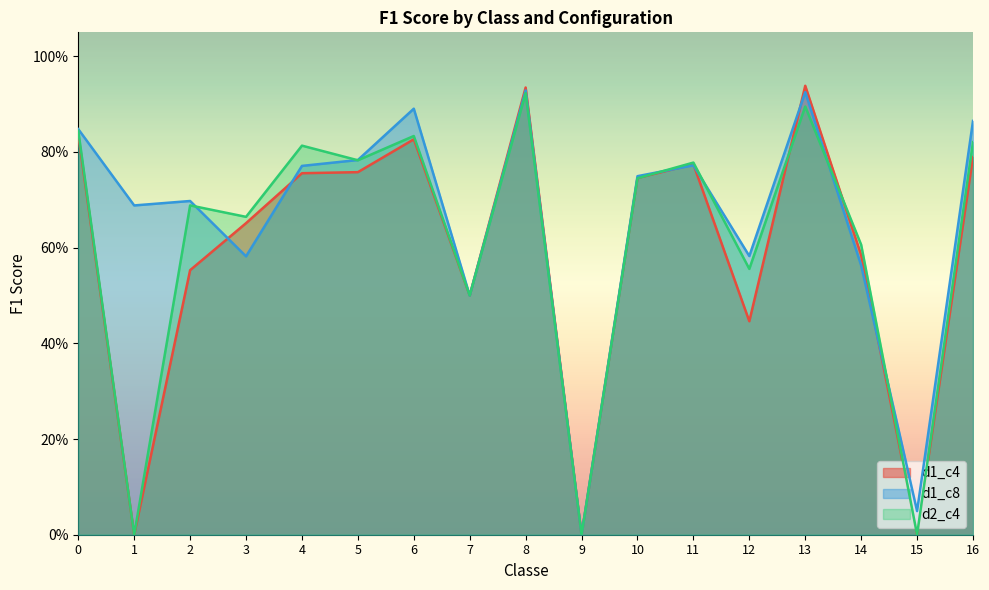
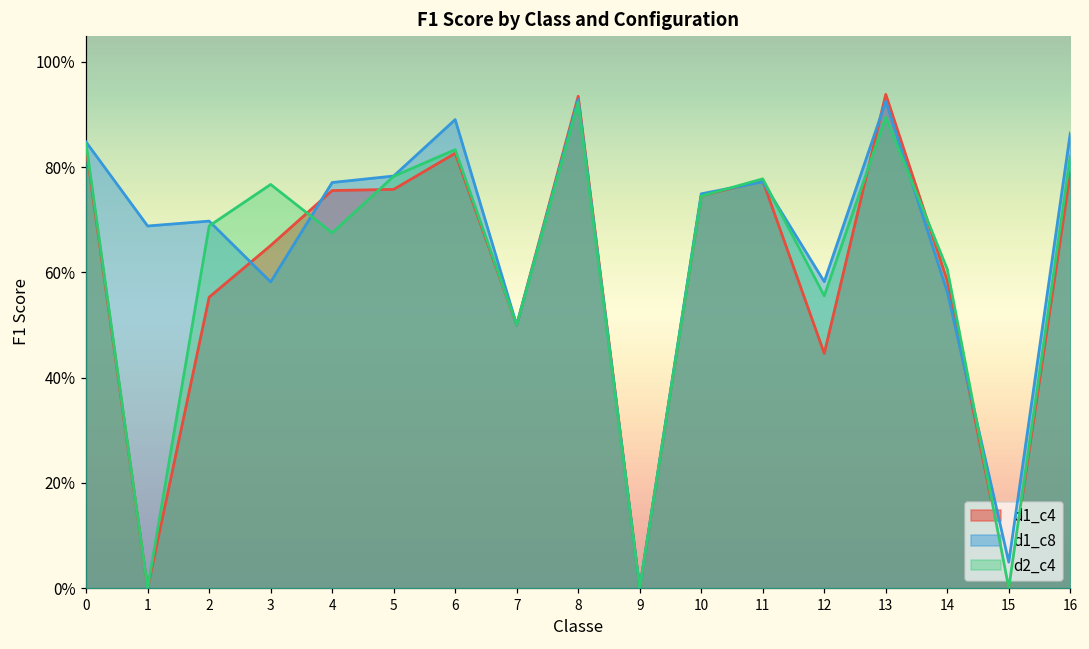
  {
    "d1_c4": {
      "0": "84%",
      "2": "55%",
      "3": "65%",
      "4": "76%",
      "5": "76%",
      "6": "83%",
      "8": "93%",
      "12": "45%",
      "13": "94%",
      "14": "58%",
      "16": "79%"
    },
    "d1_c8": {
      "1": "69%",
      "2": "70%",
      "3": "58%",
      "4": "77%",
      "6": "89%",
      "8": "93%",
      "12": "58%",
      "13": "93%",
      "14": "56%",
      "16": "86%"
    },
    "d2_c4": {
      "2": "69%",
-     "3": "66%",
-     "4": "81%",
+     "3": "77%",
+     "4": "68%",
      "6": "83%",
      "8": "92%",
      "12": "56%",
      "13": "89%",
      "14": "61%",
      "16": "82%"
    }
  }
